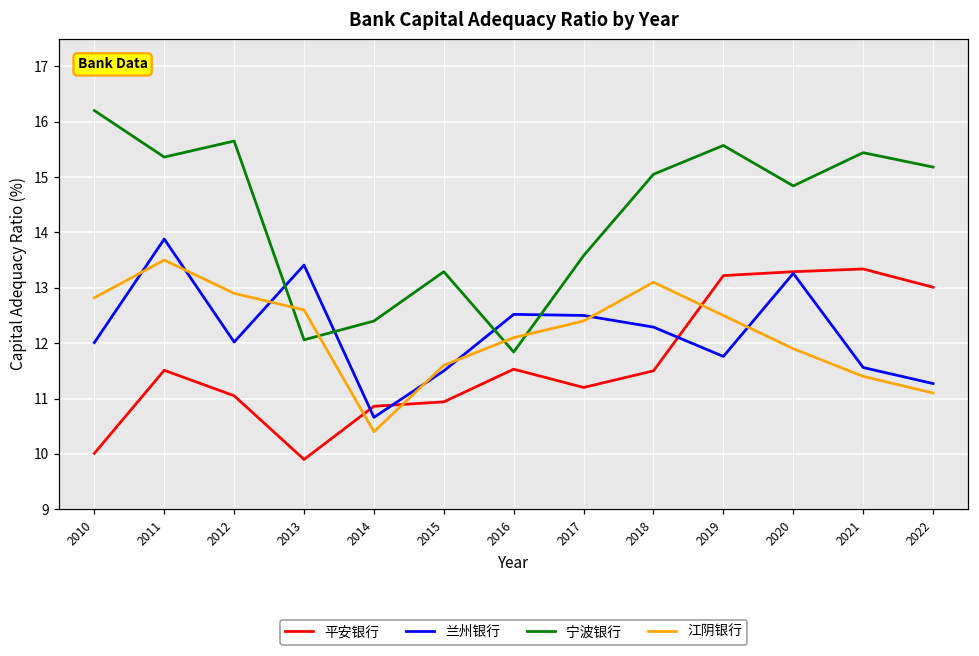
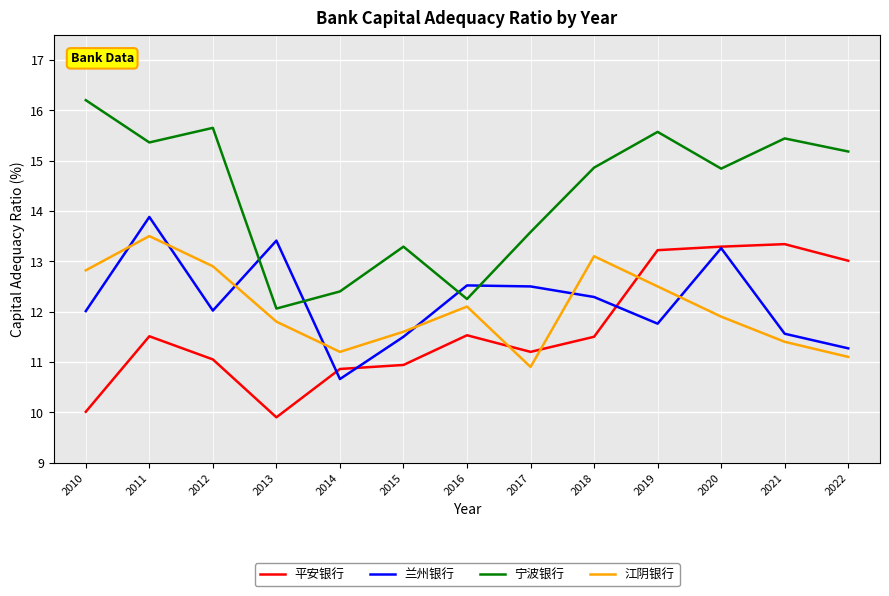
  {
    "平安银行": {
      "2010": 10.0,
      "2011": 11.5,
      "2012": 11.1,
      "2013": 9.9,
      "2014": 10.9,
      "2015": 10.9,
      "2016": 11.5,
      "2017": 11.2,
      "2018": 11.5,
      "2019": 13.2,
      "2021": 13.3,
      "2022": 13.0
    },
    "兰州银行": {
      "2010": 12.0,
      "2011": 13.9,
      "2012": 12.0,
      "2013": 13.4,
      "2014": 10.7,
      "2015": 11.5,
      "2016": 12.5,
      "2017": 12.5,
      "2018": 12.3,
      "2019": 11.8,
      "2021": 11.6,
      "2022": 11.3
    },
    "宁波银行": {
      "2010": 16.2,
      "2011": 15.4,
      "2012": 15.7,
      "2013": 12.1,
      "2014": 12.4,
      "2015": 13.3,
-     "2016": 11.8,
+     "2016": 12.3,
      "2017": 13.6,
-     "2018": 15.1,
+     "2018": 14.9,
      "2019": 15.6,
      "2020": 14.8,
      "2021": 15.4,
      "2022": 15.2
    },
    "江阴银行": {
      "2010": 12.8,
      "2011": 13.5,
      "2012": 12.9,
-     "2013": 12.6,
-     "2014": 10.4,
+     "2013": 11.8,
+     "2014": 11.2,
      "2015": 11.6,
      "2016": 12.1,
-     "2017": 12.4,
+     "2017": 10.9,
      "2018": 13.1,
      "2019": 12.5,
      "2020": 11.9,
      "2021": 11.4,
      "2022": 11.1
    }
  }
